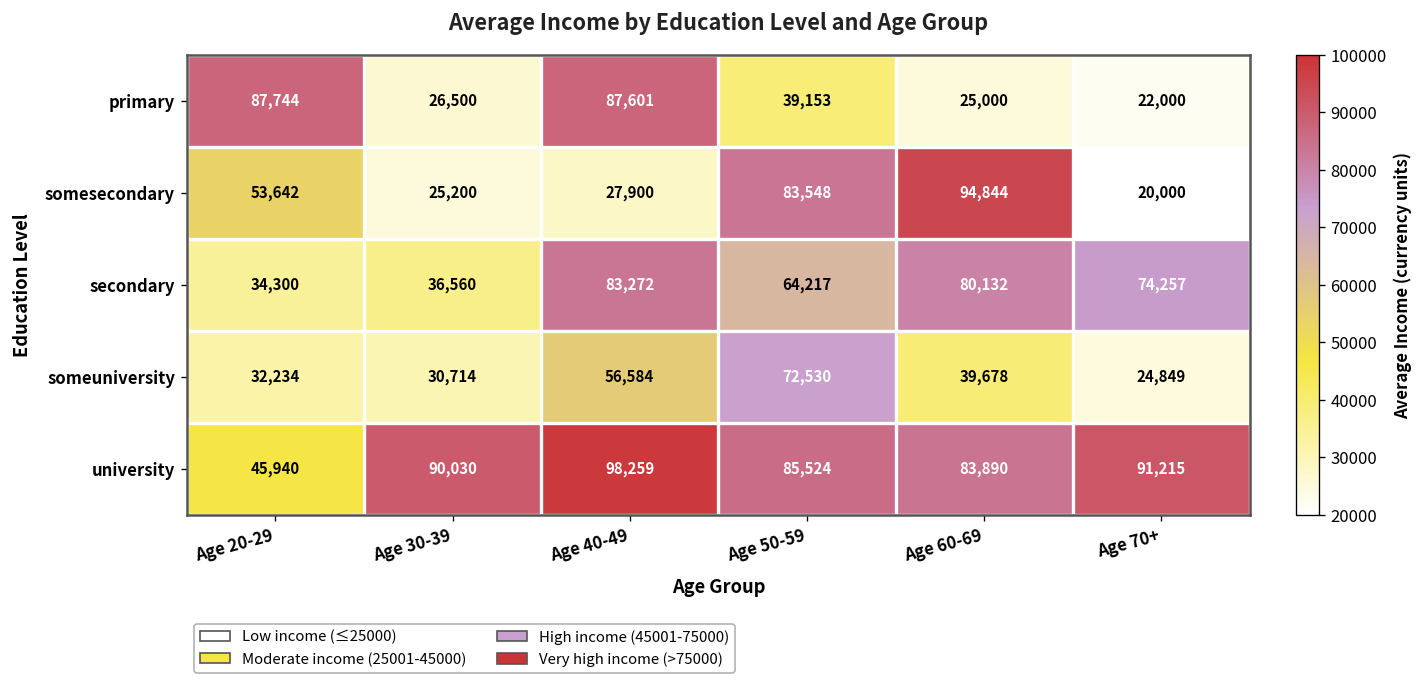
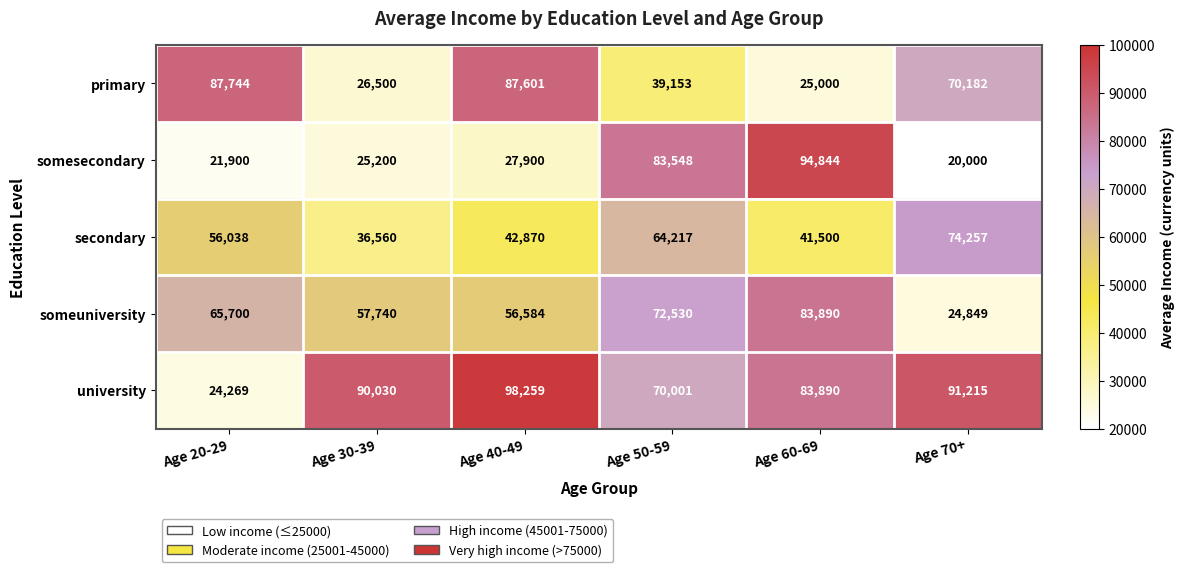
  {
    "primary": {
      "Age 20-29": "87,744",
      "Age 30-39": "26,500",
      "Age 40-49": "87,601",
      "Age 50-59": "39,153",
      "Age 60-69": "25,000",
-     "Age 70+": "22,000"
+     "Age 70+": "70,182"
    },
    "somesecondary": {
-     "Age 20-29": "53,642",
+     "Age 20-29": "21,900",
      "Age 30-39": "25,200",
      "Age 40-49": "27,900",
      "Age 50-59": "83,548",
      "Age 60-69": "94,844",
      "Age 70+": "20,000"
    },
    "secondary": {
-     "Age 20-29": "34,300",
+     "Age 20-29": "56,038",
      "Age 30-39": "36,560",
-     "Age 40-49": "83,272",
+     "Age 40-49": "42,870",
      "Age 50-59": "64,217",
-     "Age 60-69": "80,132",
+     "Age 60-69": "41,500",
      "Age 70+": "74,257"
    },
    "someuniversity": {
-     "Age 20-29": "32,234",
-     "Age 30-39": "30,714",
+     "Age 20-29": "65,700",
+     "Age 30-39": "57,740",
      "Age 40-49": "56,584",
      "Age 50-59": "72,530",
-     "Age 60-69": "39,678",
+     "Age 60-69": "83,890",
      "Age 70+": "24,849"
    },
    "university": {
-     "Age 20-29": "45,940",
+     "Age 20-29": "24,269",
      "Age 30-39": "90,030",
      "Age 40-49": "98,259",
-     "Age 50-59": "85,524",
+     "Age 50-59": "70,001",
      "Age 60-69": "83,890",
      "Age 70+": "91,215"
    }
  }
